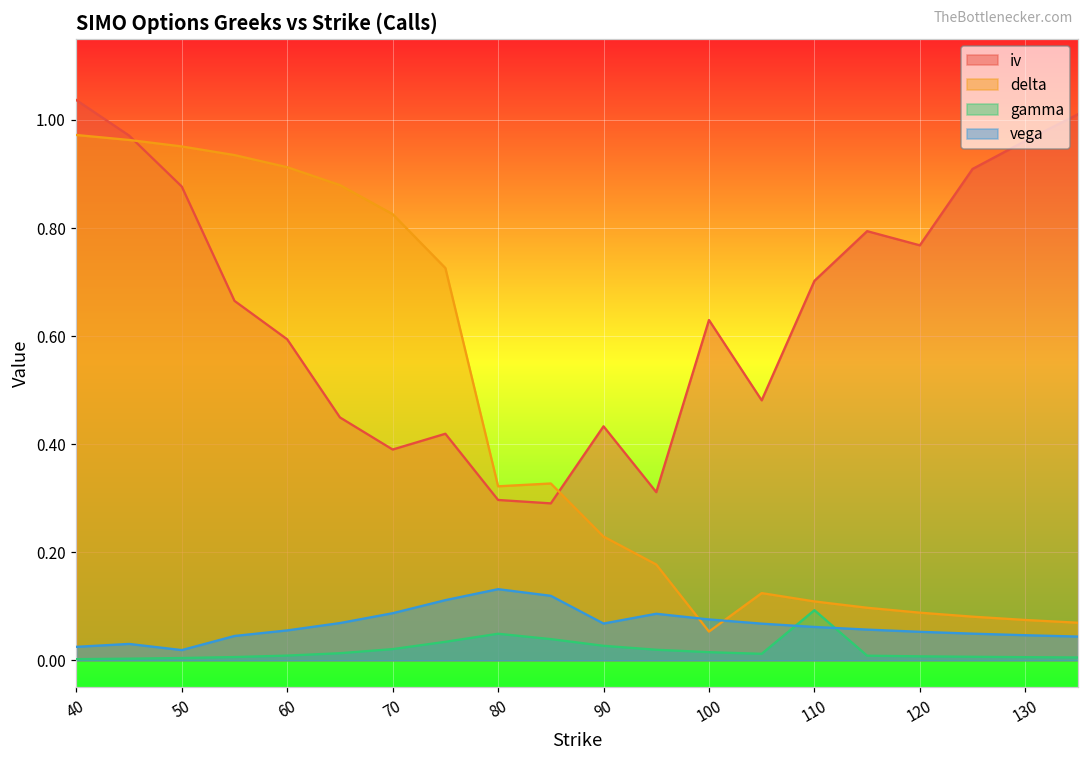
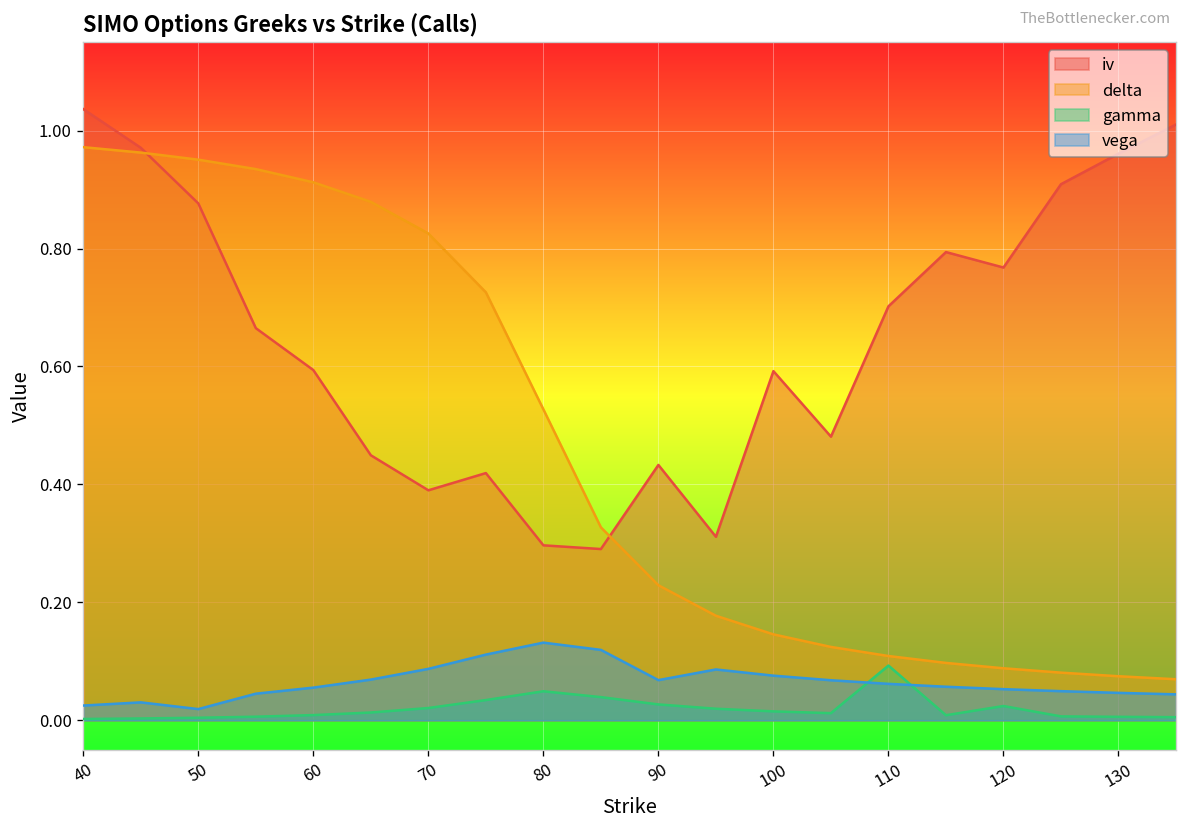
  {
    "iv": {
      "40": 1.04,
      "50": 0.88,
      "60": 0.59,
      "70": 0.39,
      "80": 0.30,
      "90": 0.43,
-     "100": 0.63,
+     "100": 0.59,
      "110": 0.70,
      "120": 0.77
    },
    "delta": {
      "40": 0.97,
      "50": 0.95,
      "60": 0.91,
      "70": 0.83,
-     "80": 0.32,
+     "80": 0.53,
      "90": 0.23,
-     "100": 0.05,
+     "100": 0.15,
      "110": 0.11,
      "120": 0.09,
      "130": 0.07
    },
    "gamma": {
      "40": 0.00,
      "50": 0.00,
      "60": 0.01,
      "70": 0.02,
      "80": 0.05,
      "90": 0.03,
      "100": 0.02,
      "110": 0.09,
-     "120": 0.01,
+     "120": 0.02,
      "130": 0.01
    },
    "vega": {
      "40": 0.03,
      "50": 0.02,
      "60": 0.06,
      "70": 0.09,
      "80": 0.13,
      "90": 0.07,
      "100": 0.08,
      "110": 0.06,
      "120": 0.05,
      "130": 0.05
    }
  }
